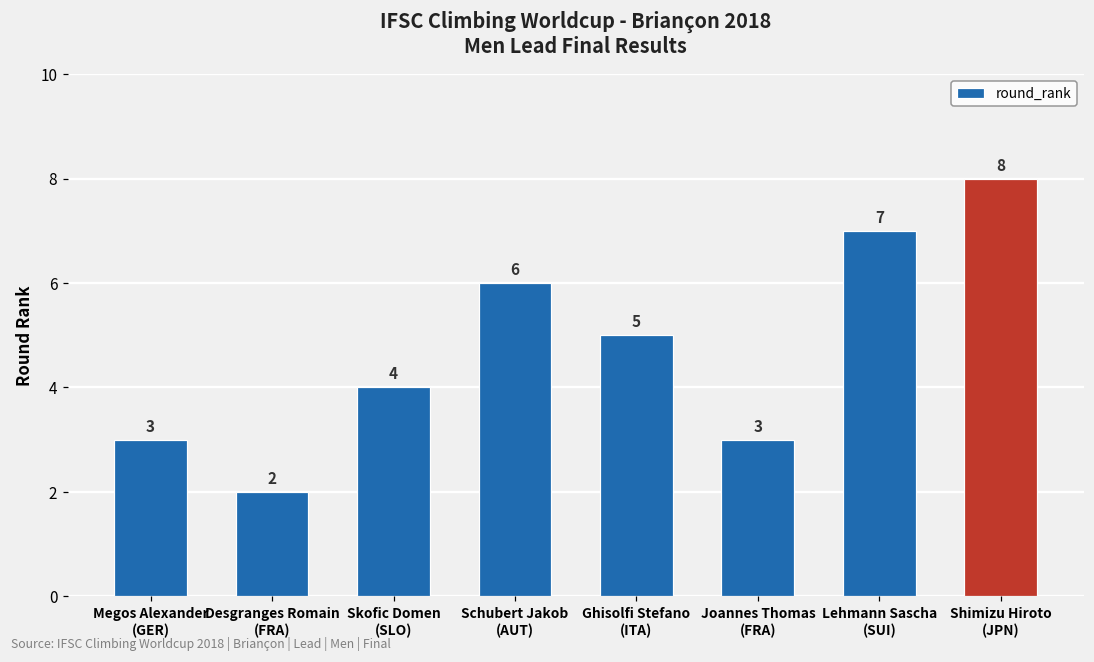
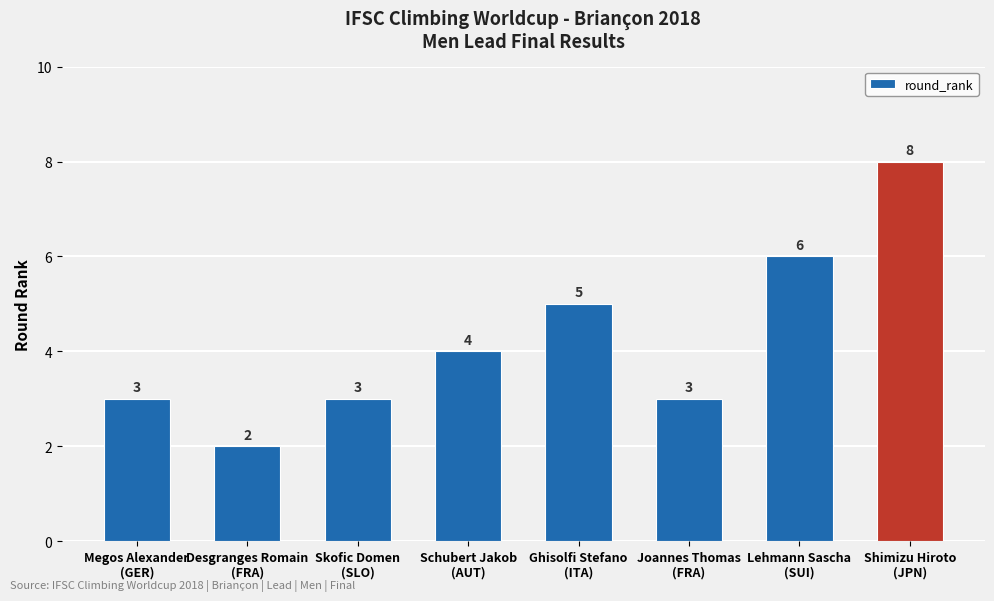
  {
    "Megos Alexander (GER)": 3,
    "Desgranges Romain (FRA)": 2,
-   "Skofic Domen (SLO)": 4,
-   "Schubert Jakob (AUT)": 6,
+   "Skofic Domen (SLO)": 3,
+   "Schubert Jakob (AUT)": 4,
    "Ghisolfi Stefano (ITA)": 5,
    "Joannes Thomas (FRA)": 3,
-   "Lehmann Sascha (SUI)": 7,
+   "Lehmann Sascha (SUI)": 6,
    "Shimizu Hiroto (JPN)": 8
  }
